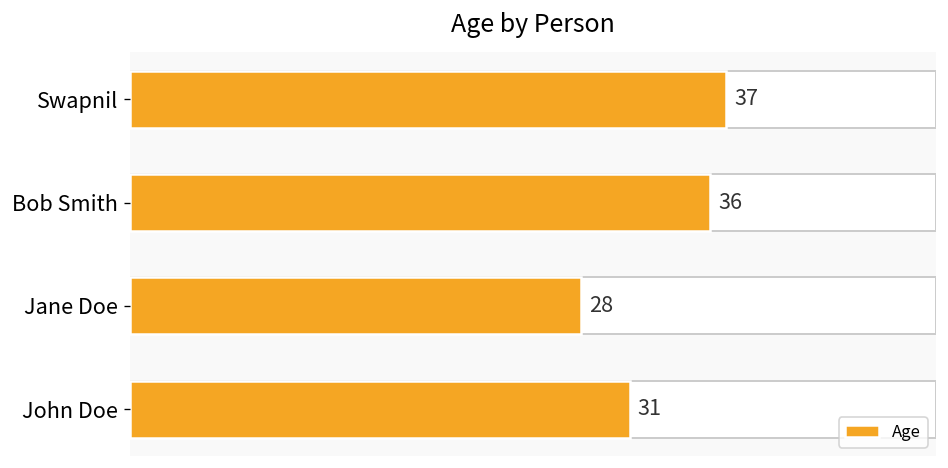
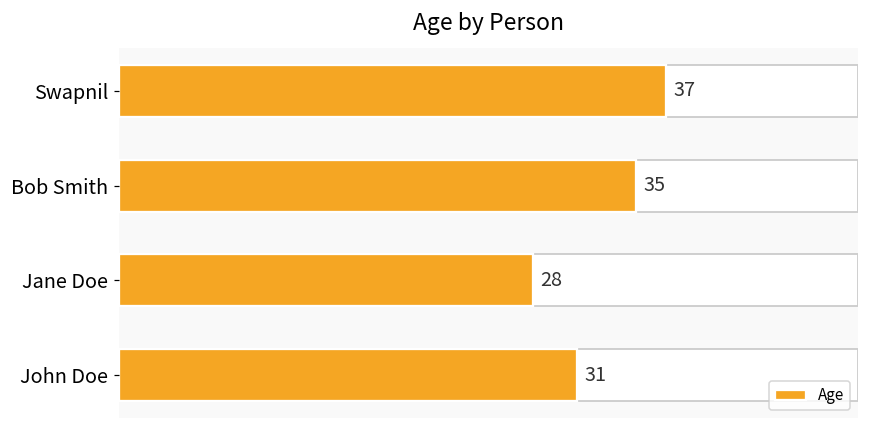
  {
    "Swapnil": 37,
-   "Bob Smith": 36,
+   "Bob Smith": 35,
    "Jane Doe": 28,
    "John Doe": 31
  }
